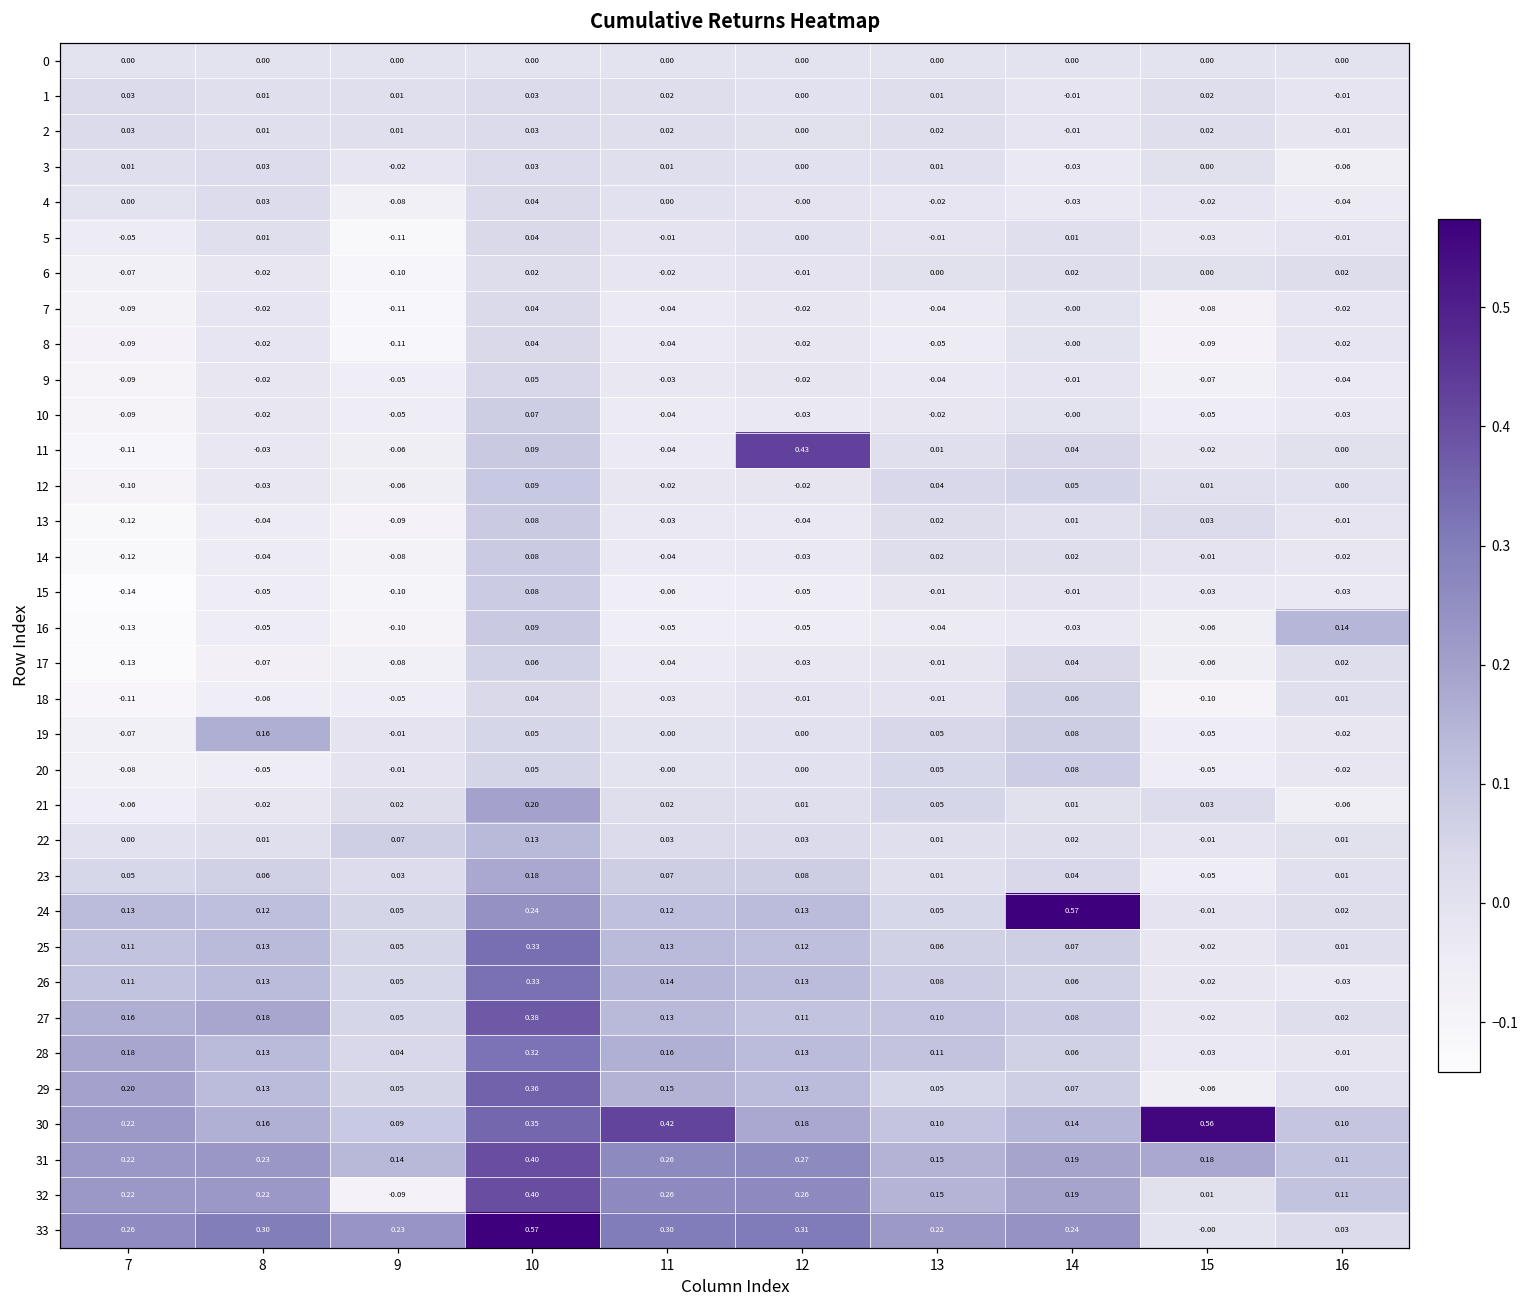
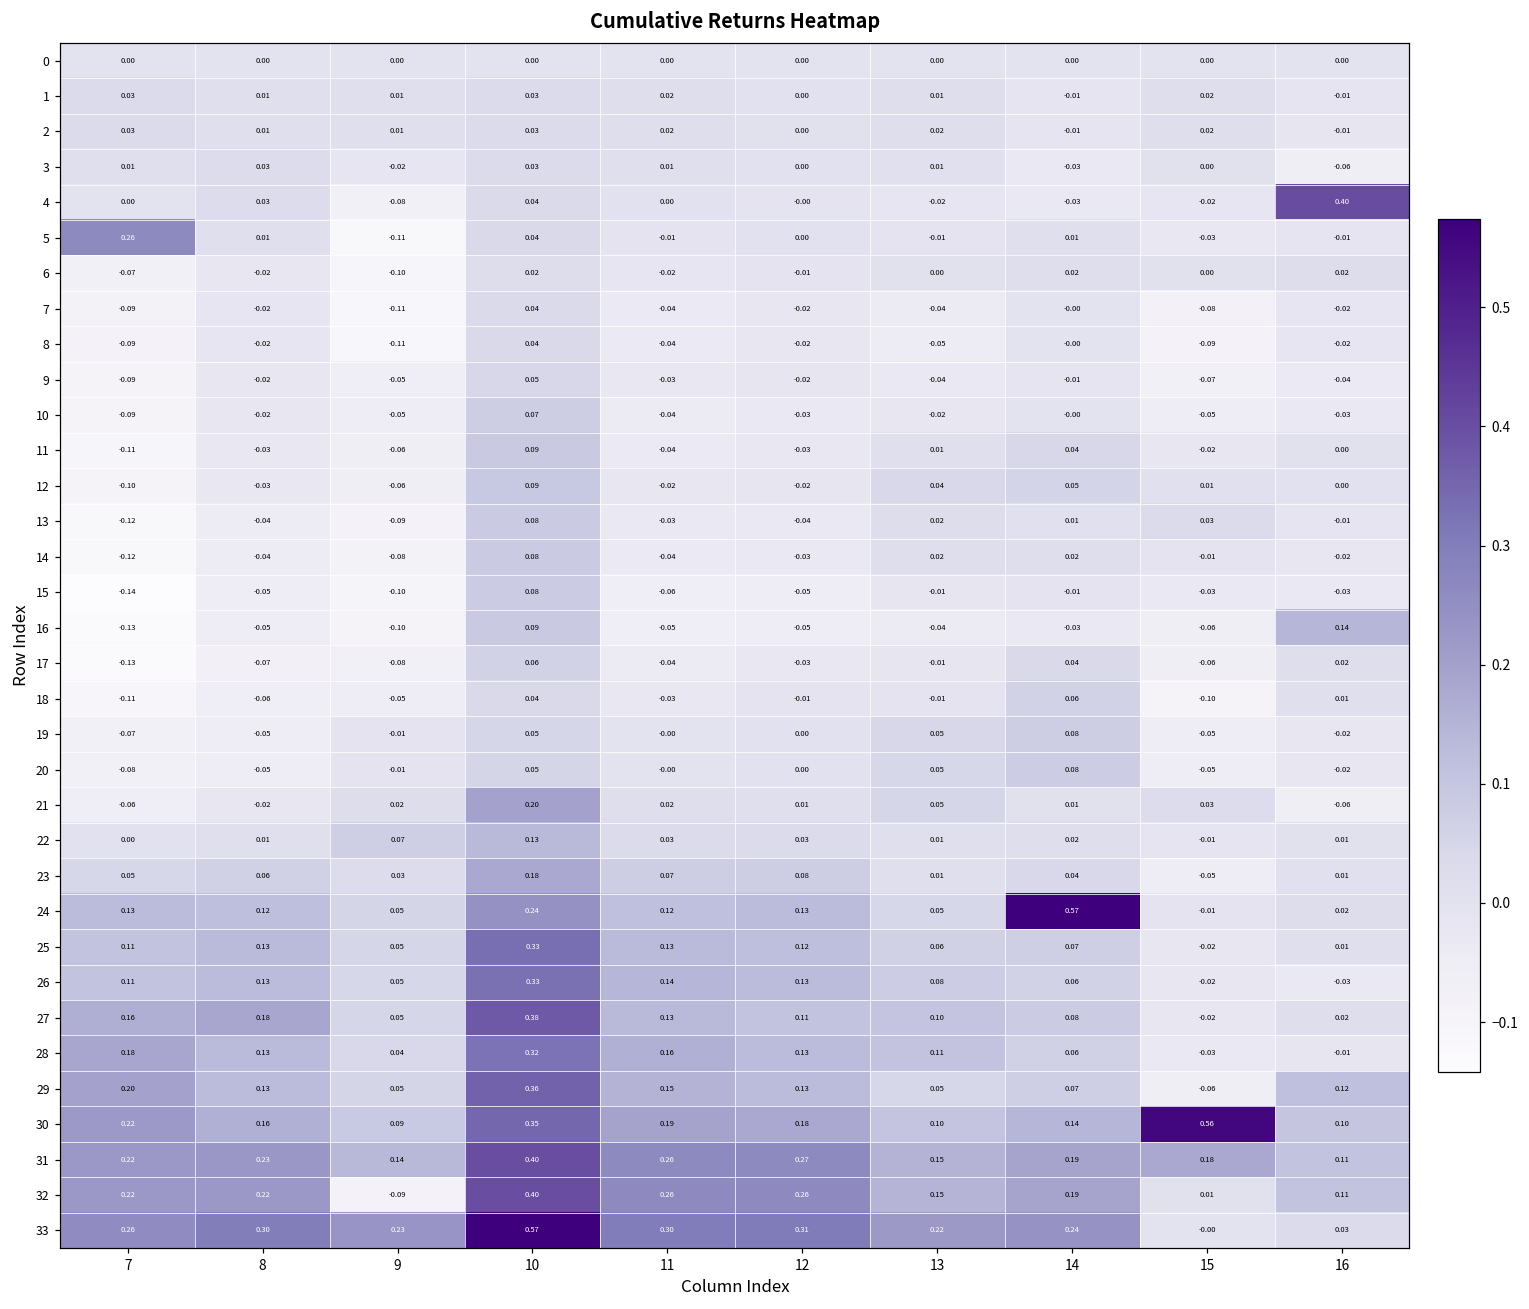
  {
    "4": {
      "7": 0.00,
      "8": 0.03,
      "9": -0.08,
      "10": 0.04,
      "11": 0.00,
      "12": -0.00,
      "13": -0.02,
      "14": -0.03,
      "15": -0.02,
-     "16": -0.04
+     "16": 0.40
    },
    "5": {
-     "7": -0.05,
+     "7": 0.26,
      "8": 0.01,
      "9": -0.11,
      "10": 0.04,
      "11": -0.01,
      "12": 0.00,
      "13": -0.01,
      "14": 0.01,
      "15": -0.03,
      "16": -0.01
    },
    "11": {
      "7": -0.11,
      "8": -0.03,
      "9": -0.06,
      "10": 0.09,
      "11": -0.04,
-     "12": 0.43,
+     "12": -0.03,
      "13": 0.01,
      "14": 0.04,
      "15": -0.02,
      "16": 0.00
    },
    "19": {
      "7": -0.07,
-     "8": 0.16,
+     "8": -0.05,
      "9": -0.01,
      "10": 0.05,
      "11": -0.00,
      "12": 0.00,
      "13": 0.05,
      "14": 0.08,
      "15": -0.05,
      "16": -0.02
    },
    "29": {
      "7": 0.20,
      "8": 0.13,
      "9": 0.05,
      "10": 0.36,
      "11": 0.15,
      "12": 0.13,
      "13": 0.05,
      "14": 0.07,
      "15": -0.06,
-     "16": 0.00
+     "16": 0.12
    },
    "30": {
      "7": 0.22,
      "8": 0.16,
      "9": 0.09,
      "10": 0.35,
-     "11": 0.42,
+     "11": 0.19,
      "12": 0.18,
      "13": 0.10,
      "14": 0.14,
      "15": 0.56,
      "16": 0.10
    }
  }
